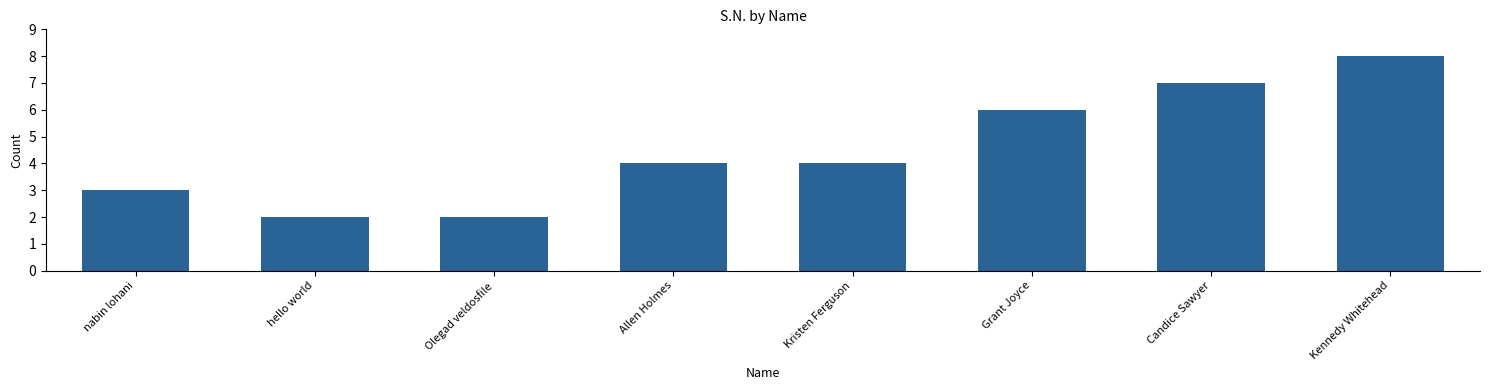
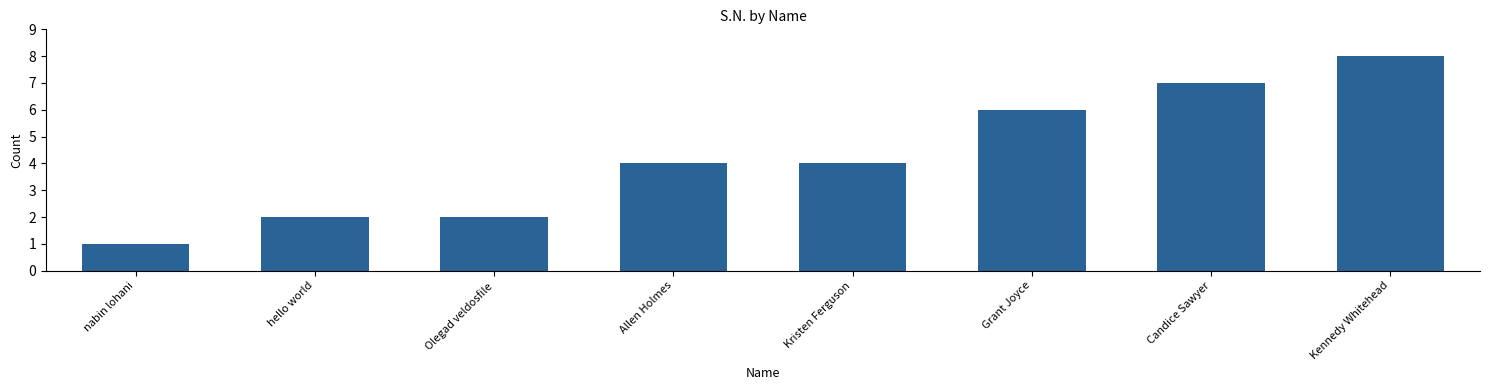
  {
-   "nabin lohani": 3,
+   "nabin lohani": 1,
    "hello world": 2,
    "Olegad veldosfile": 2,
    "Allen Holmes": 4,
    "Kristen Ferguson": 4,
    "Grant Joyce": 6,
    "Candice Sawyer": 7,
    "Kennedy Whitehead": 8
  }
